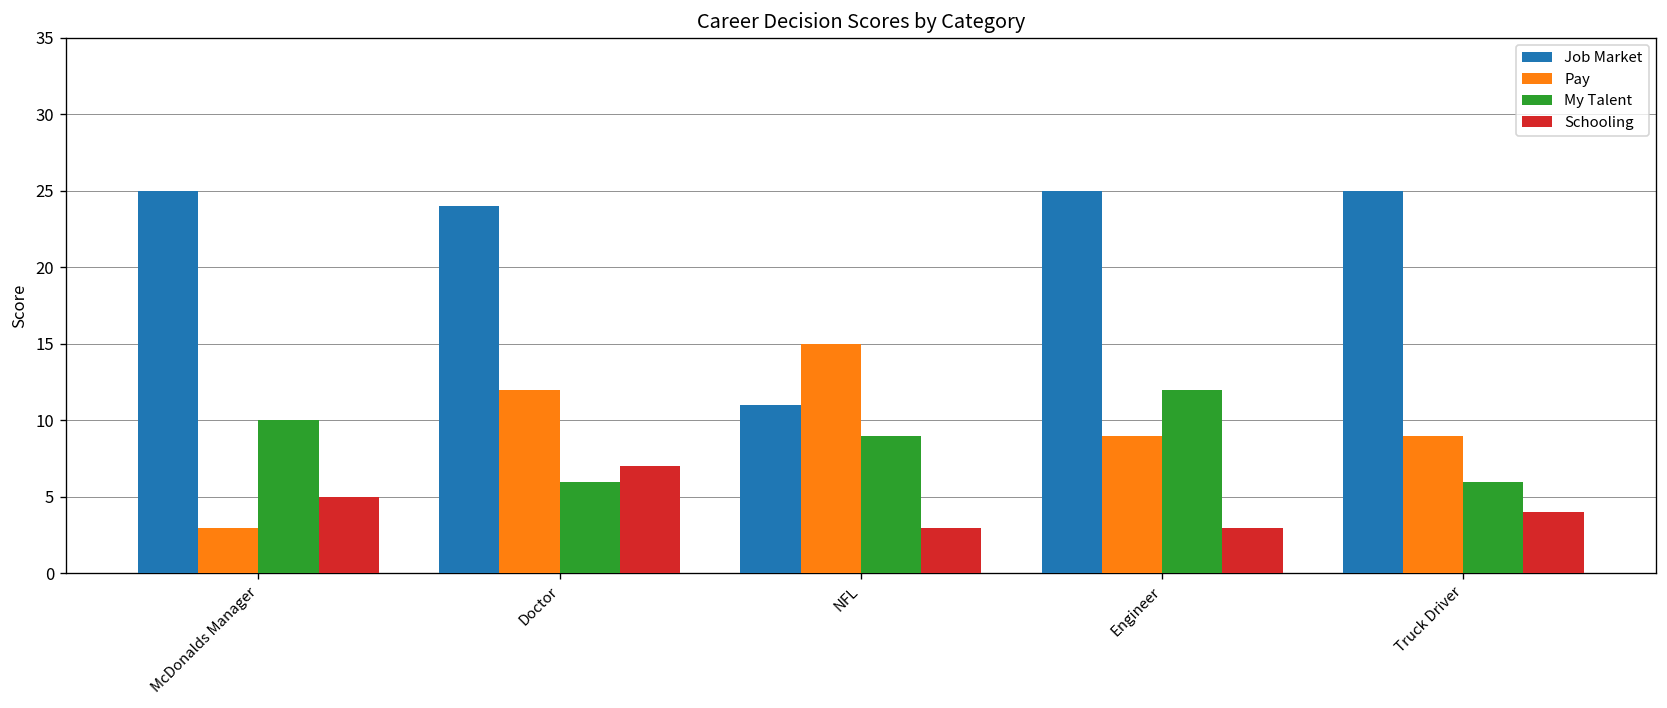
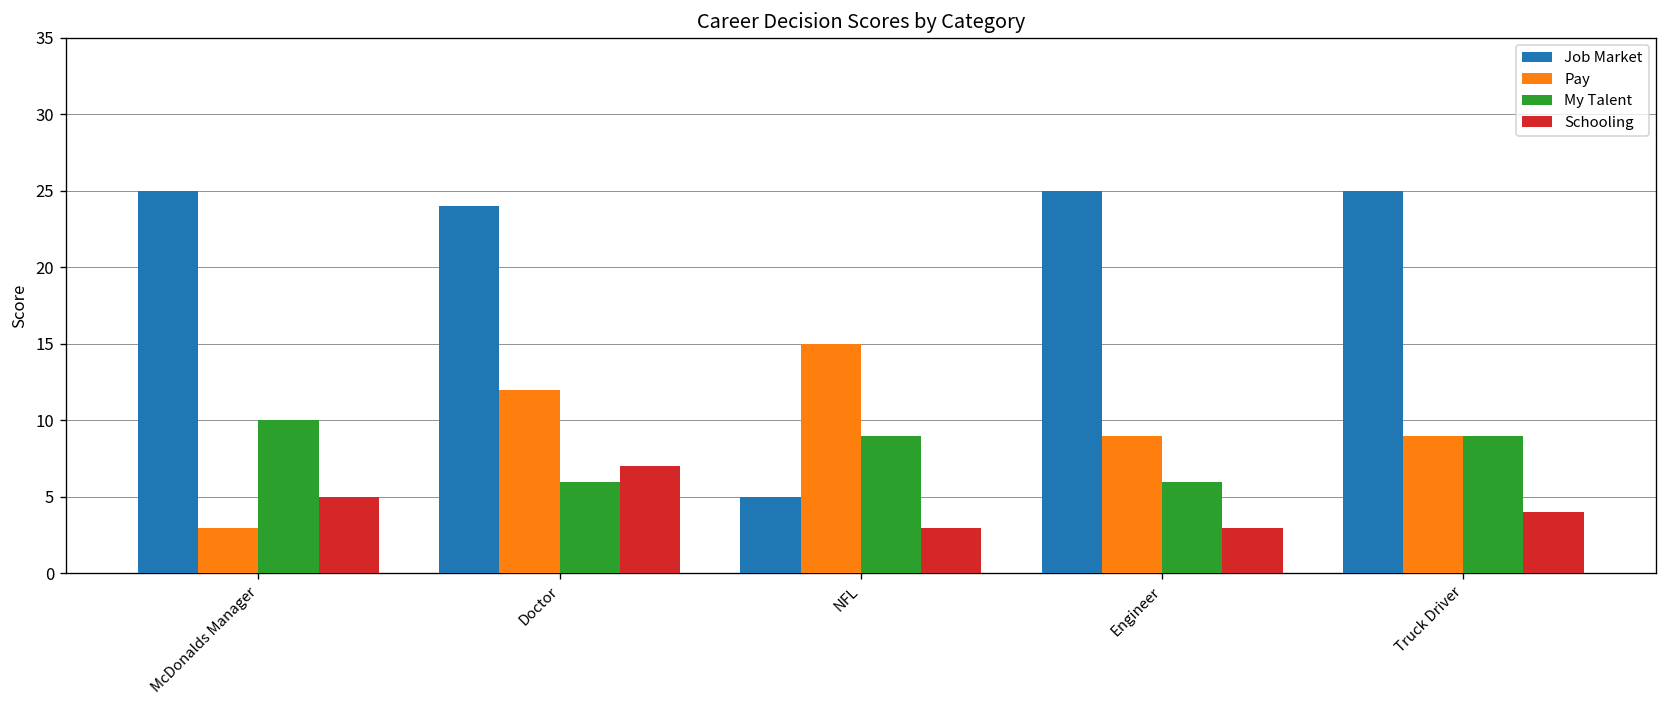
  {
    "Job Market": {
      "McDonalds Manager": 25,
      "Doctor": 24,
-     "NFL": 11,
+     "NFL": 5,
      "Engineer": 25,
      "Truck Driver": 25
    },
    "Pay": {
      "McDonalds Manager": 3,
      "Doctor": 12,
      "NFL": 15,
      "Engineer": 9,
      "Truck Driver": 9
    },
    "My Talent": {
      "McDonalds Manager": 10,
      "Doctor": 6,
      "NFL": 9,
-     "Engineer": 12,
-     "Truck Driver": 6
+     "Engineer": 6,
+     "Truck Driver": 9
    },
    "Schooling": {
      "McDonalds Manager": 5,
      "Doctor": 7,
      "NFL": 3,
      "Engineer": 3,
      "Truck Driver": 4
    }
  }
